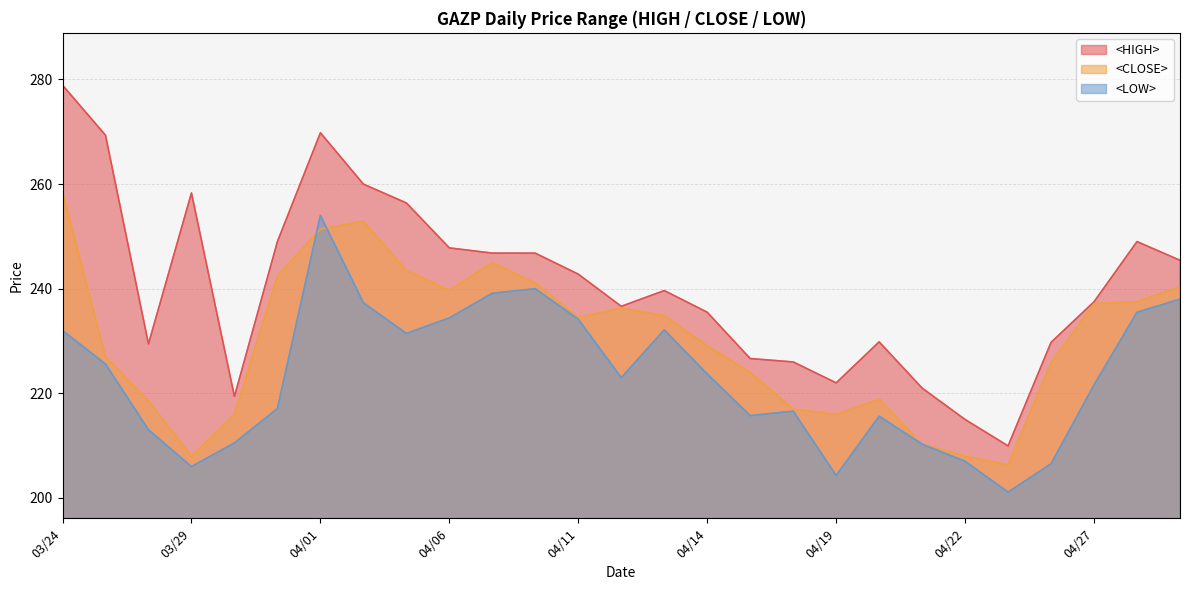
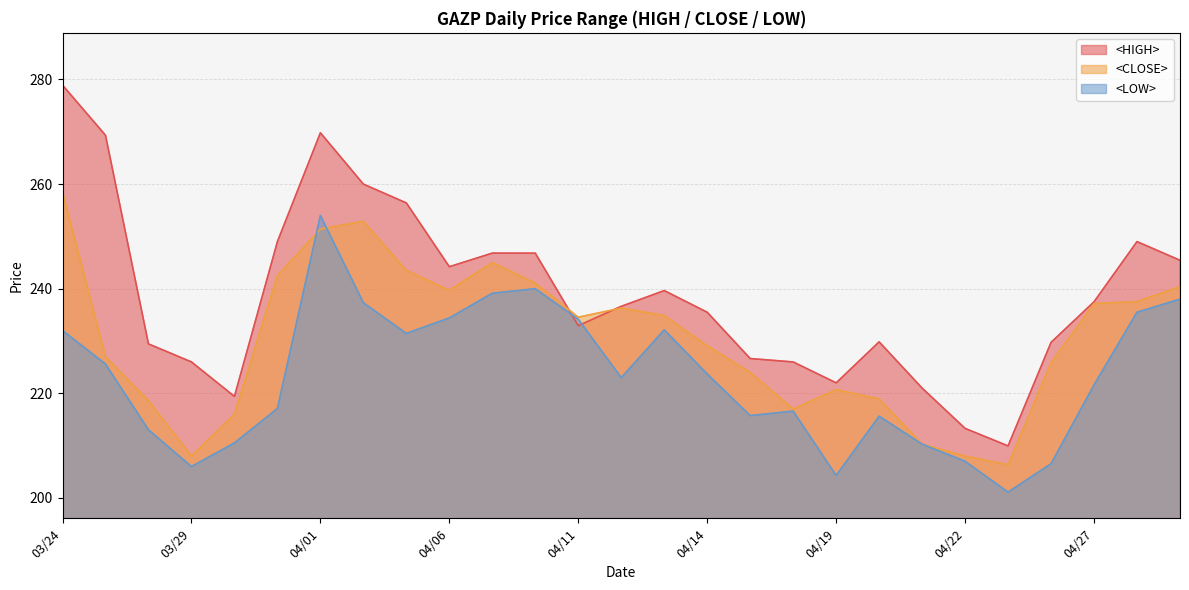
  {
    "<HIGH>": {
      "03/24": 279,
-     "03/29": 258,
+     "03/29": 226,
      "04/01": 270,
-     "04/06": 248,
-     "04/11": 243,
+     "04/06": 244,
+     "04/11": 233,
      "04/14": 236,
      "04/19": 222,
-     "04/22": 215
+     "04/22": 213
    },
    "<CLOSE>": {
      "03/24": 259,
      "03/29": 208,
      "04/01": 251,
      "04/06": 240,
      "04/14": 229,
-     "04/19": 216,
+     "04/19": 221,
      "04/22": 208
    },
    "<LOW>": {
      "03/24": 232,
      "03/29": 206,
      "04/01": 254,
      "04/06": 234,
      "04/14": 224,
      "04/19": 204,
      "04/22": 207,
      "04/27": 222
    }
  }
